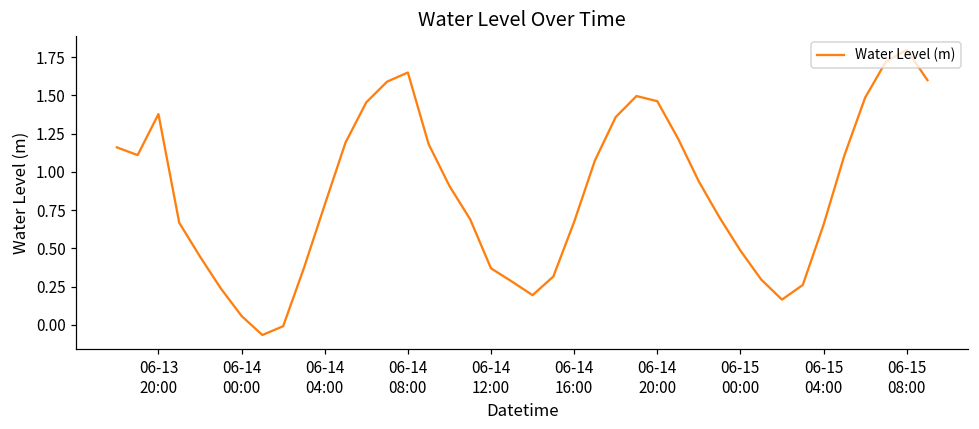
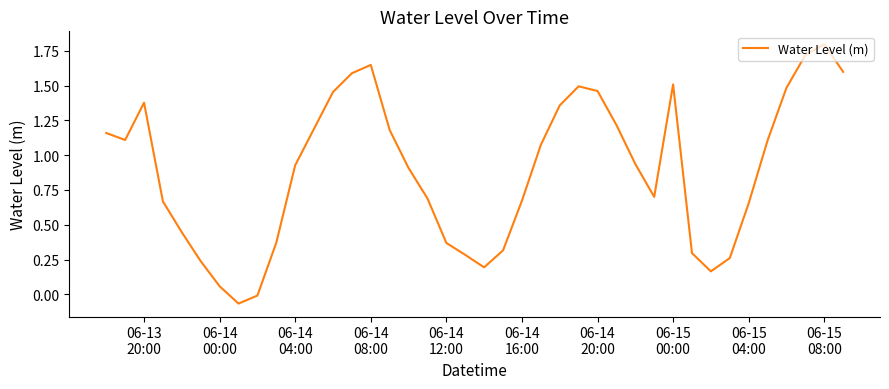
  {
    "06-13 20:00": 1.38,
    "06-14 00:00": 0.06,
-   "06-14 04:00": 0.78,
+   "06-14 04:00": 0.93,
    "06-14 08:00": 1.65,
    "06-14 12:00": 0.37,
    "06-14 16:00": 0.67,
    "06-14 20:00": 1.46,
-   "06-15 00:00": 0.49,
+   "06-15 00:00": 1.51,
    "06-15 04:00": 0.65
  }
